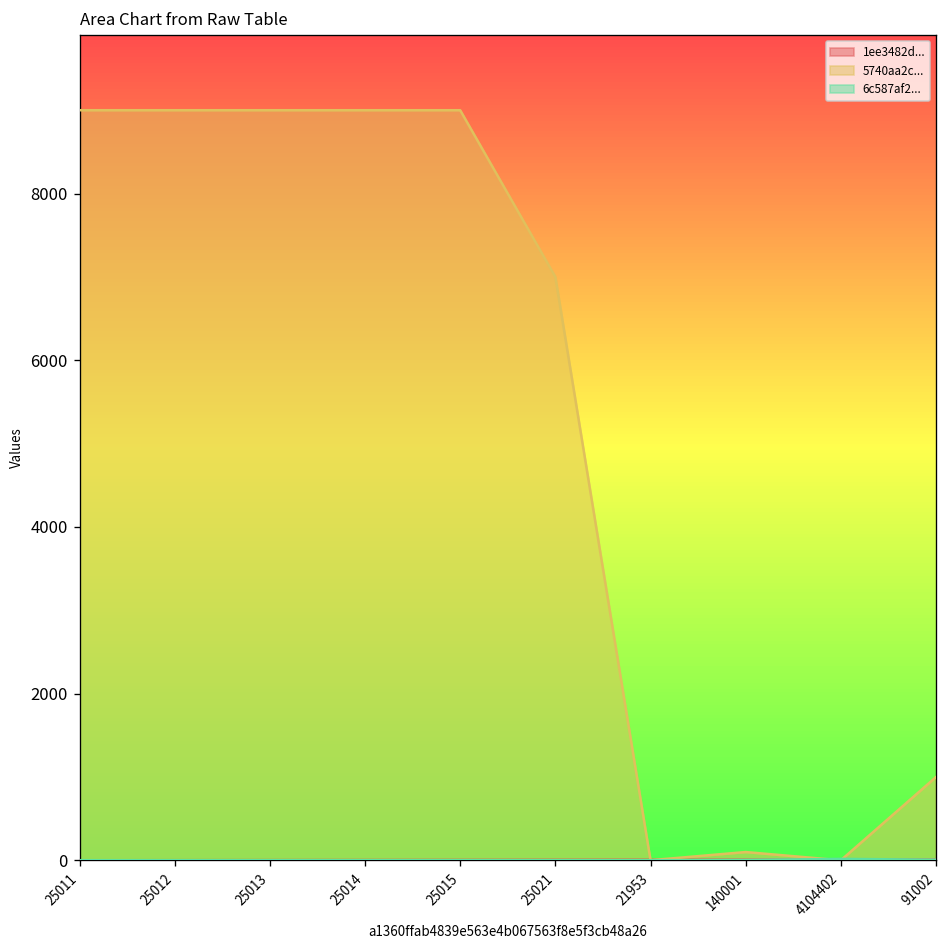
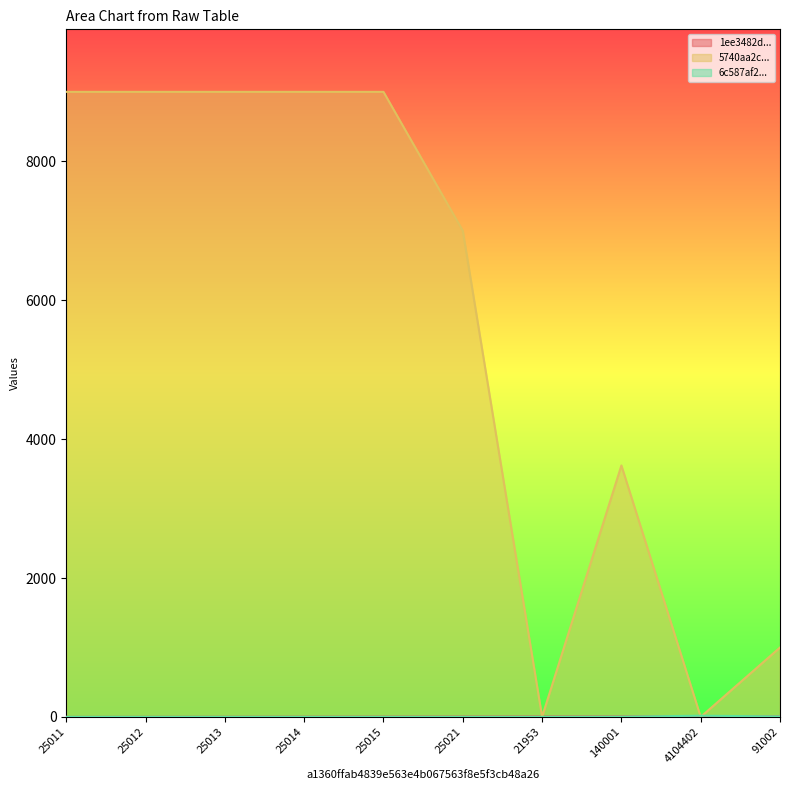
  {
    "5740aa2c...": {
      "25011": 9000,
      "25012": 9000,
      "25013": 9000,
      "25014": 9000,
      "25015": 9000,
      "25021": 7000,
-     "140001": 100,
+     "140001": 3600,
      "91002": 1000
    }
  }
